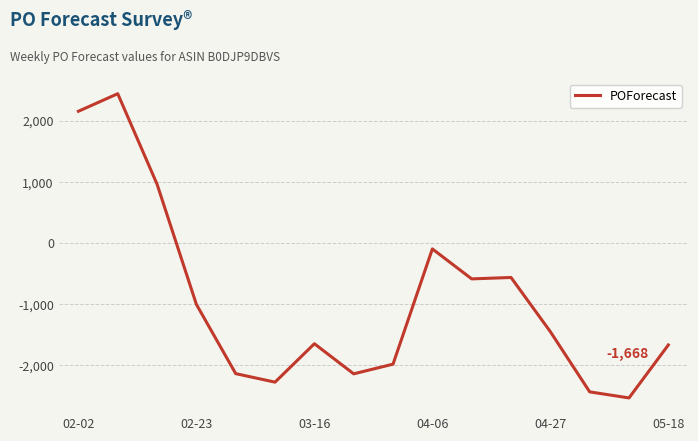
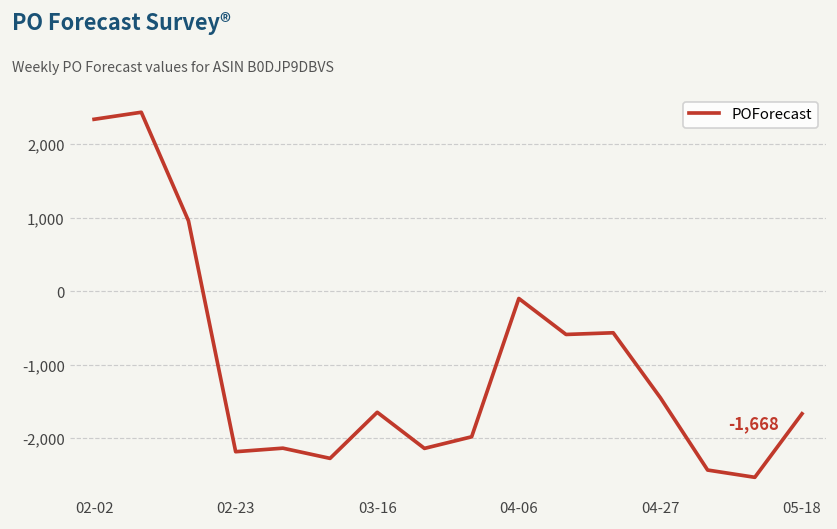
  {
-   "02-02": "2,200",
-   "02-23": "-1,000",
+   "02-02": "2,300",
+   "02-23": "-2,200",
    "03-16": "-1,600",
    "04-06": "-100",
    "04-27": "-1,500"
  }
